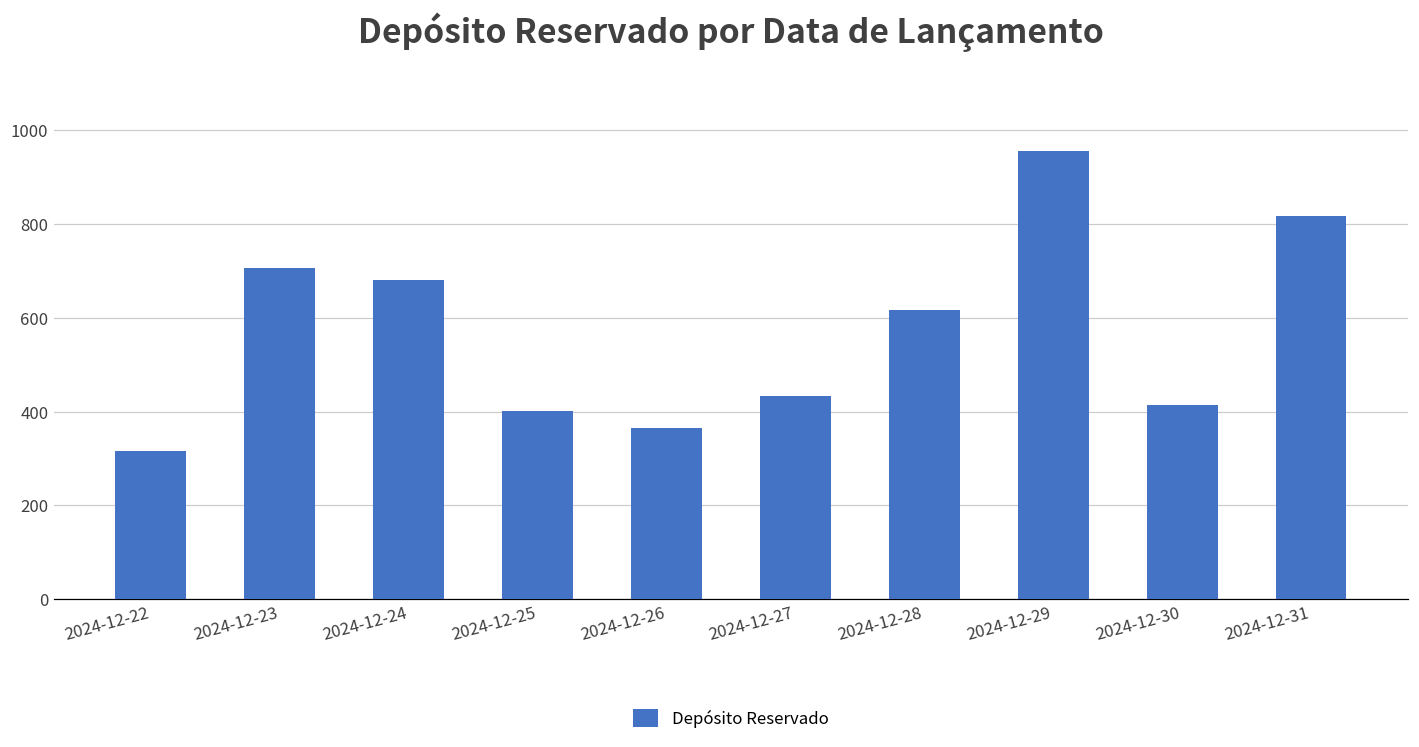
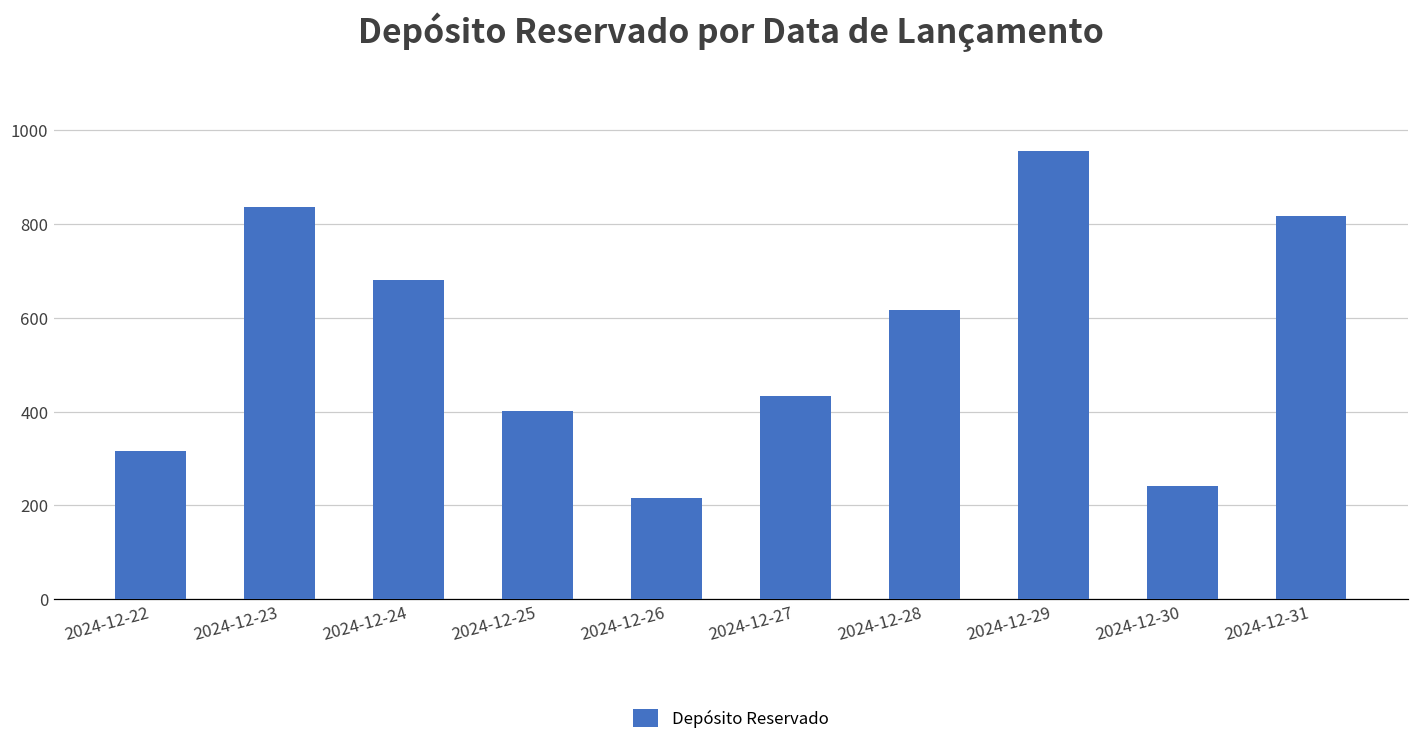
  {
    "2024-12-22": 320,
-   "2024-12-23": 710,
+   "2024-12-23": 840,
    "2024-12-24": 680,
    "2024-12-25": 400,
-   "2024-12-26": 360,
+   "2024-12-26": 220,
    "2024-12-27": 430,
    "2024-12-28": 620,
    "2024-12-29": 960,
-   "2024-12-30": 410,
+   "2024-12-30": 240,
    "2024-12-31": 820
  }
